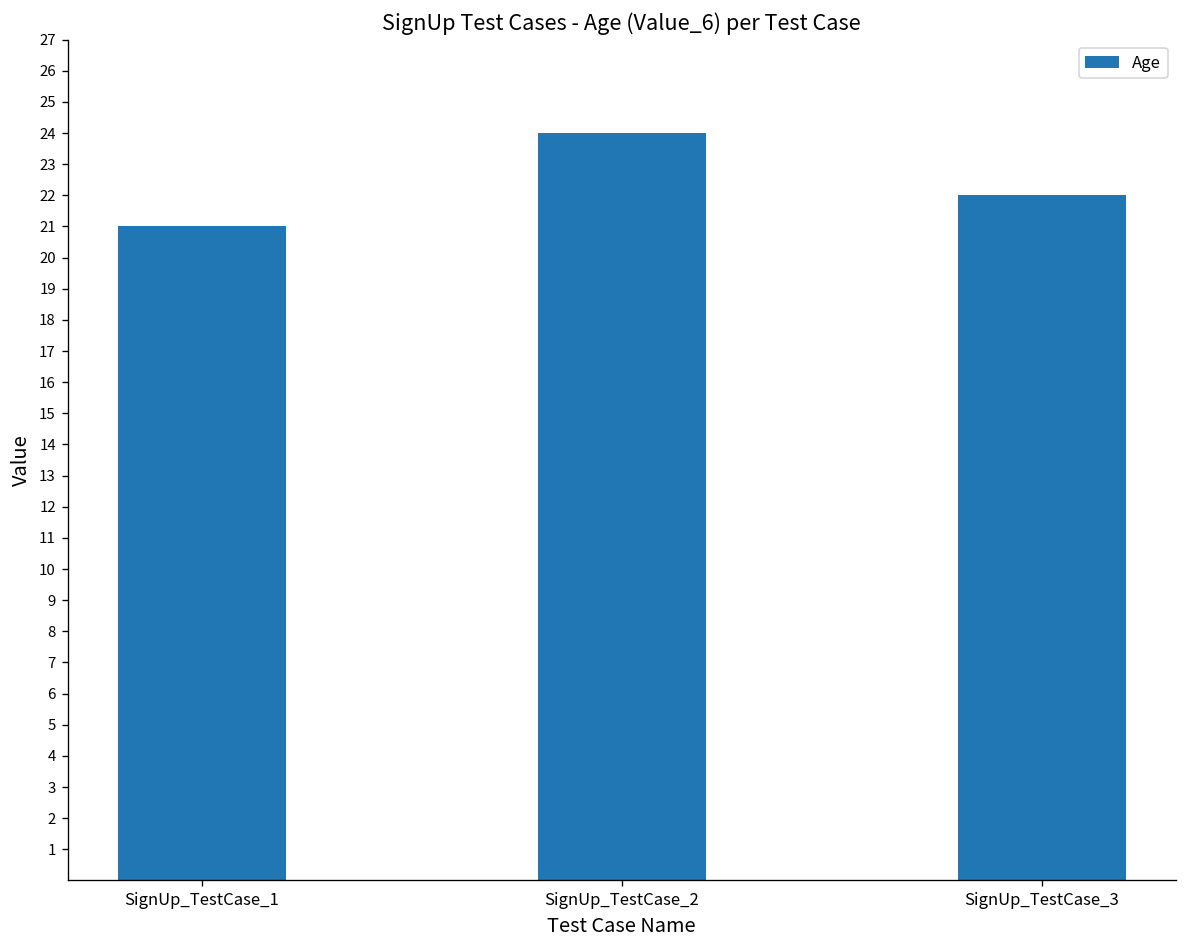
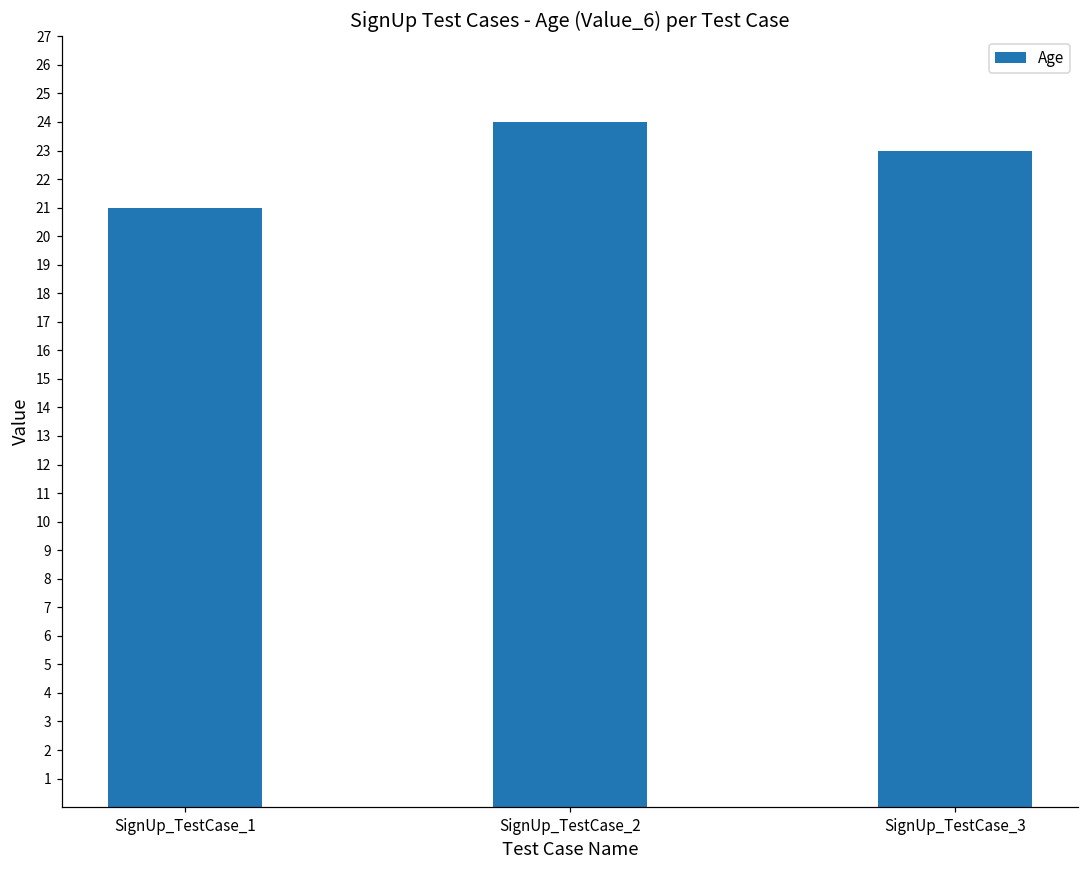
  {
    "SignUp_TestCase_1": 21,
    "SignUp_TestCase_2": 24,
-   "SignUp_TestCase_3": 22
+   "SignUp_TestCase_3": 23
  }
